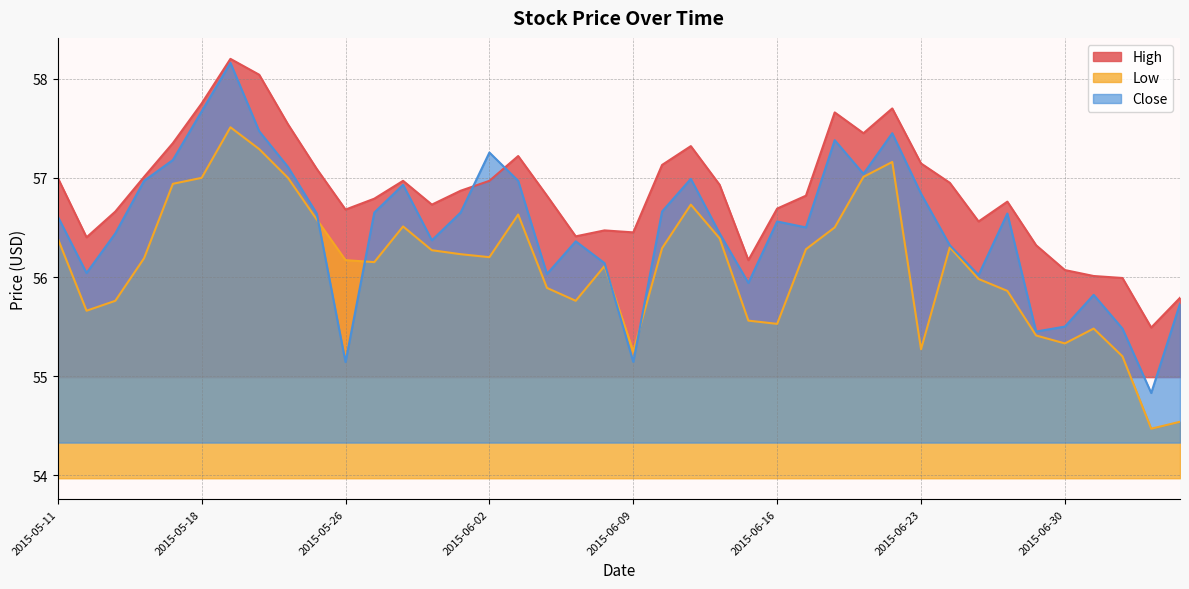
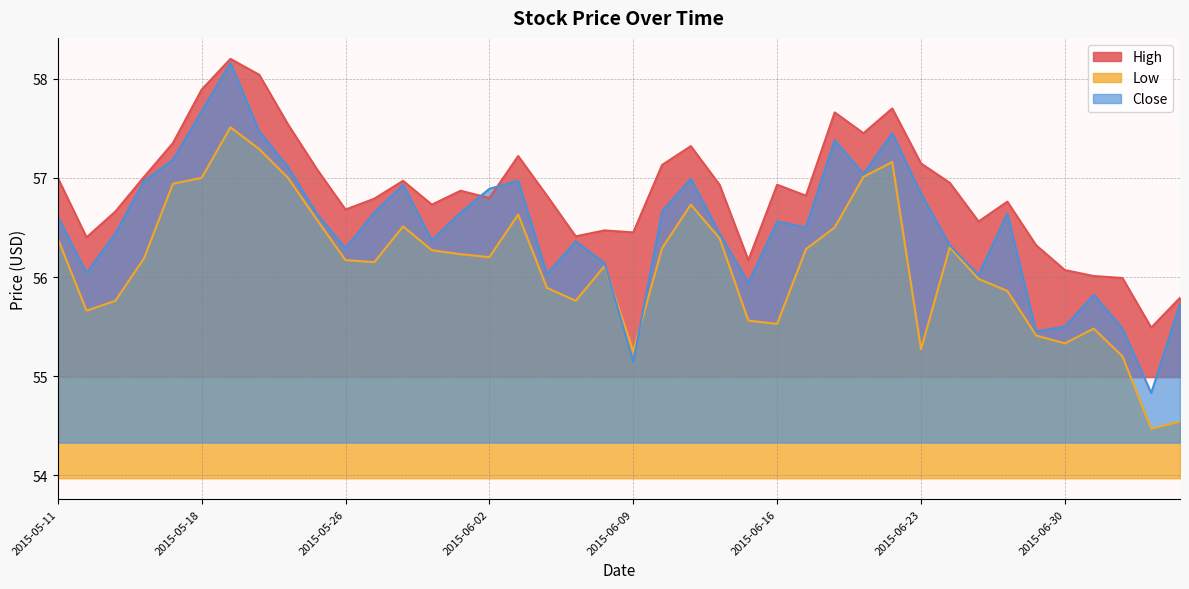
  {
    "High": {
      "2015-05-11": 57.0,
-     "2015-05-18": 57.8,
+     "2015-05-18": 57.9,
      "2015-05-26": 56.7,
-     "2015-06-02": 57.0,
+     "2015-06-02": 56.8,
      "2015-06-09": 56.5,
-     "2015-06-16": 56.7,
+     "2015-06-16": 56.9,
      "2015-06-23": 57.1,
      "2015-06-30": 56.1
    },
    "Low": {
      "2015-05-11": 56.4,
      "2015-05-18": 57.0,
      "2015-05-26": 56.2,
      "2015-06-02": 56.2,
      "2015-06-09": 55.3,
      "2015-06-16": 55.5,
      "2015-06-23": 55.3,
      "2015-06-30": 55.3
    },
    "Close": {
      "2015-05-11": 56.6,
      "2015-05-18": 57.7,
-     "2015-05-26": 55.1,
-     "2015-06-02": 57.3,
+     "2015-05-26": 56.3,
+     "2015-06-02": 56.9,
      "2015-06-09": 55.1,
      "2015-06-16": 56.6,
      "2015-06-23": 56.8,
      "2015-06-30": 55.5
    }
  }
